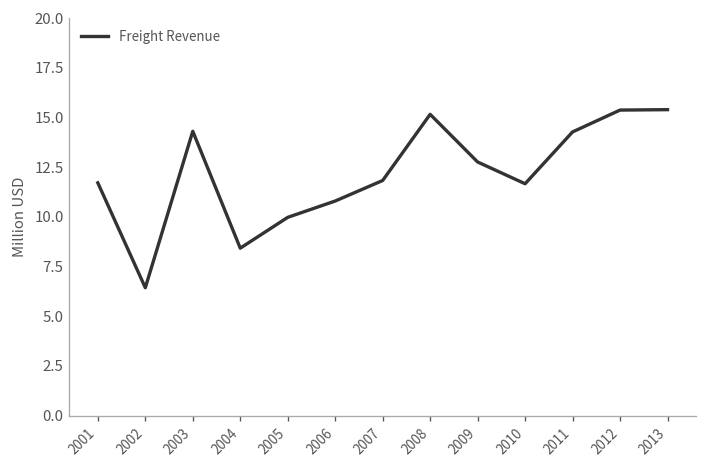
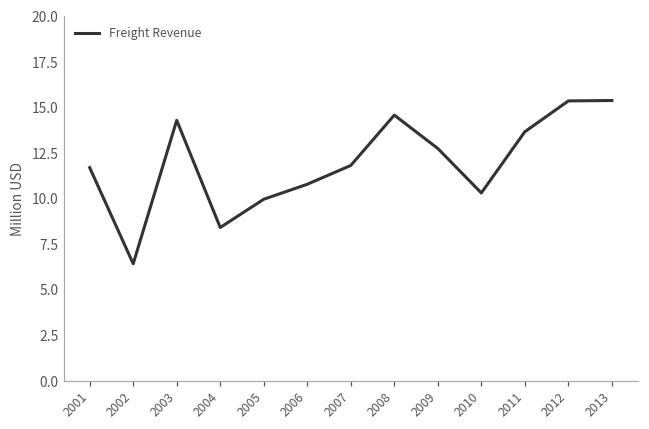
  {
    "2001": 11.7,
    "2002": 6.4,
    "2003": 14.3,
    "2004": 8.4,
    "2005": 10.0,
    "2006": 10.8,
    "2007": 11.8,
-   "2008": 15.2,
+   "2008": 14.6,
    "2009": 12.8,
-   "2010": 11.7,
-   "2011": 14.3,
+   "2010": 10.3,
+   "2011": 13.7,
    "2012": 15.4,
    "2013": 15.4
  }
